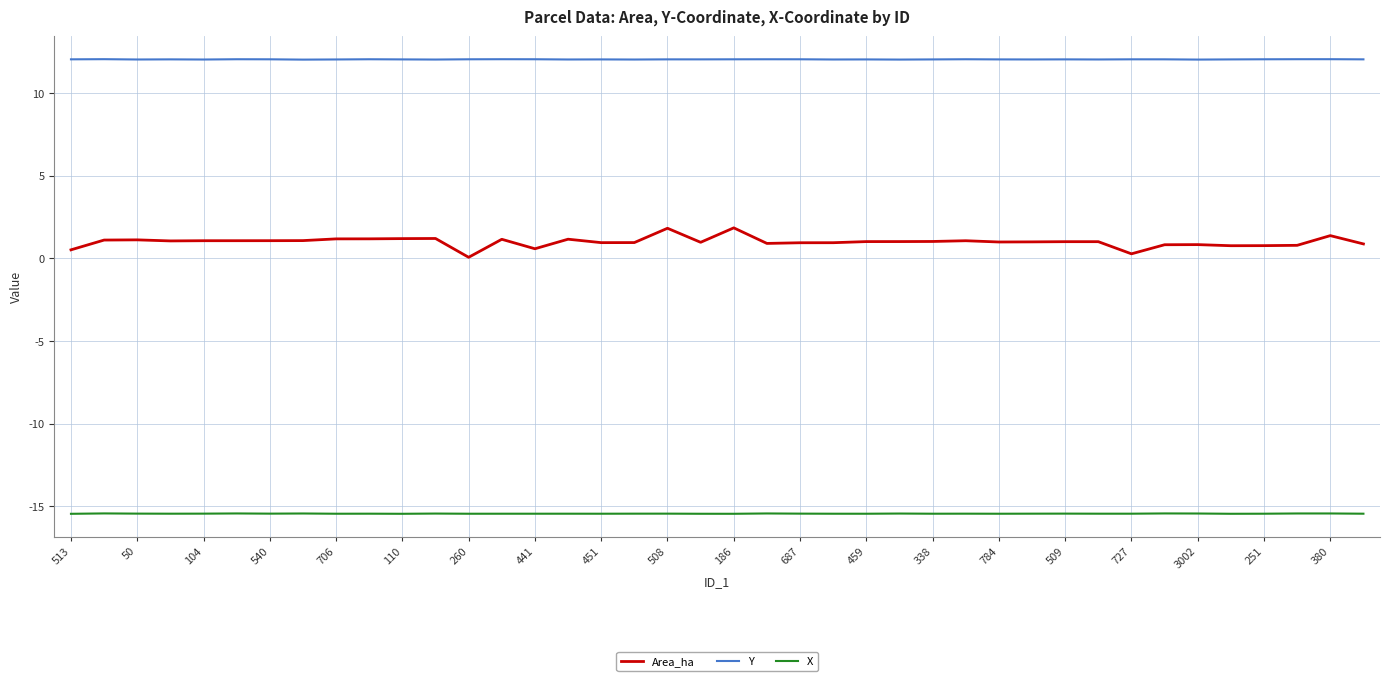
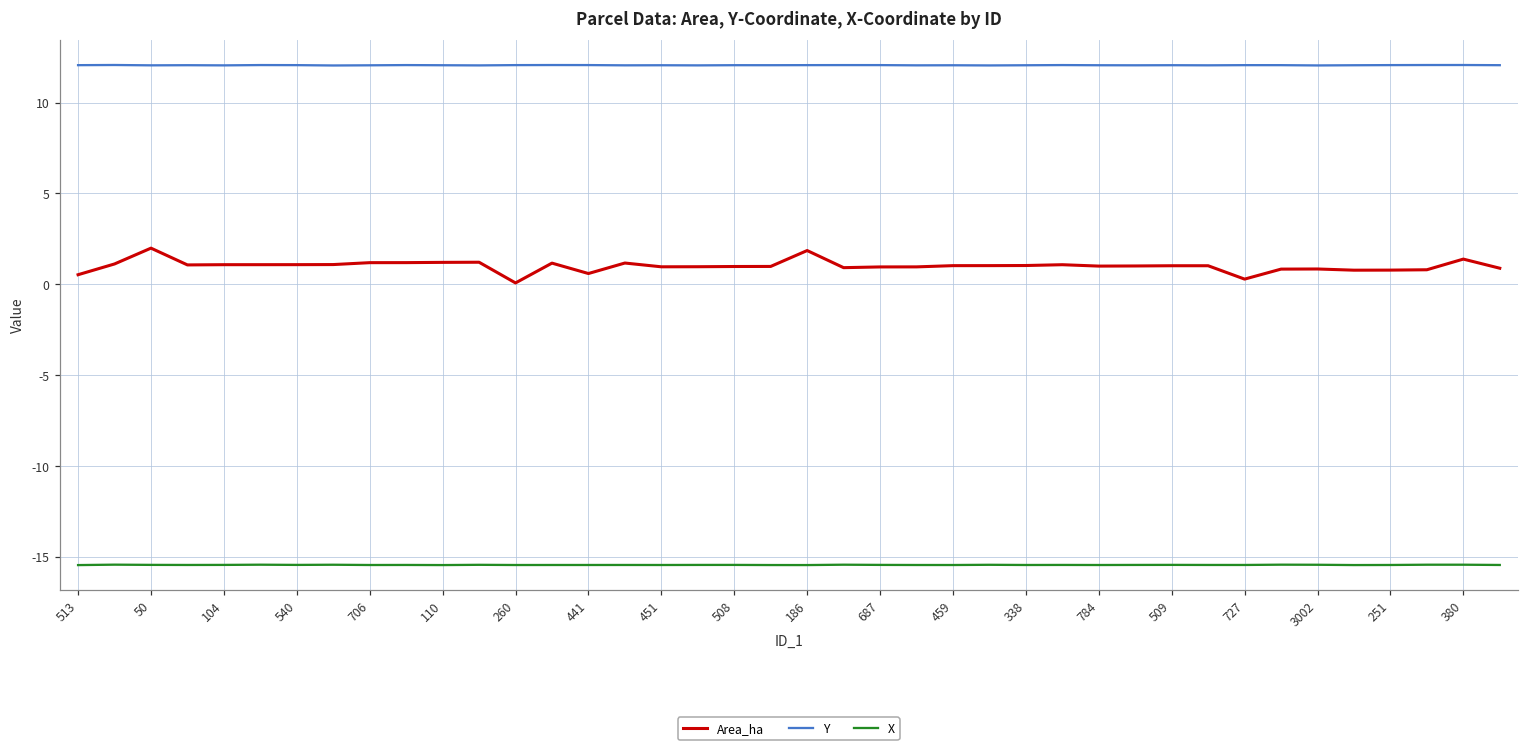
  {
    "Area_ha": {
      "513": 0.5,
-     "50": 1.1,
+     "50": 2.0,
      "104": 1.1,
      "540": 1.1,
      "706": 1.2,
      "110": 1.2,
      "260": 0.1,
      "441": 0.6,
      "451": 1.0,
-     "508": 1.8,
+     "508": 1.0,
      "186": 1.9,
      "687": 1.0,
      "459": 1.0,
      "338": 1.0,
      "784": 1.0,
      "509": 1.0,
      "727": 0.3,
      "3002": 0.8,
      "251": 0.8,
      "380": 1.4
    },
    "Y": {
      "513": 12.1,
      "50": 12.0,
      "104": 12.0,
      "540": 12.1,
      "706": 12.0,
      "110": 12.1,
      "260": 12.1,
      "441": 12.1,
      "451": 12.1,
      "508": 12.1,
      "186": 12.1,
      "687": 12.1,
      "459": 12.0,
      "338": 12.0,
      "784": 12.1,
      "509": 12.1,
      "727": 12.1,
      "3002": 12.0,
      "251": 12.1,
      "380": 12.1
    },
    "X": {
      "513": -15.5,
      "50": -15.4,
      "104": -15.4,
      "540": -15.4,
      "706": -15.4,
      "110": -15.5,
      "260": -15.4,
      "441": -15.4,
      "451": -15.4,
      "508": -15.4,
      "186": -15.5,
      "687": -15.4,
      "459": -15.4,
      "338": -15.4,
      "784": -15.4,
      "509": -15.4,
      "727": -15.4,
      "3002": -15.4,
      "251": -15.4,
      "380": -15.4
    }
  }
